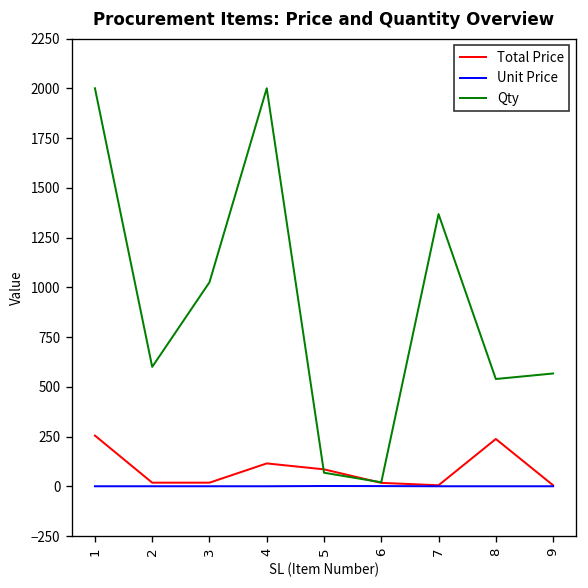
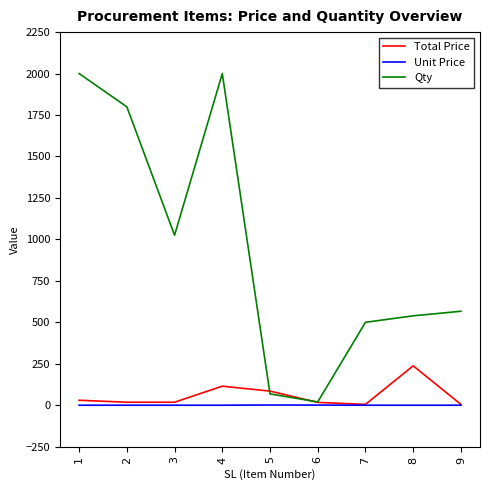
  {
    "Total Price": {
-     "1": 250,
+     "1": 30,
      "2": 20,
      "3": 20,
      "4": 110,
      "5": 90,
      "8": 240
    },
    "Unit Price": {
      "1": 0,
      "2": 0,
      "3": 0,
      "4": 0,
      "5": 0,
      "6": 0,
      "8": 0
    },
    "Qty": {
      "1": 2000,
-     "2": 600,
+     "2": 1800,
      "3": 1030,
      "4": 2000,
      "5": 70,
-     "7": 1370,
+     "7": 500,
      "8": 540,
      "9": 570
    }
  }
